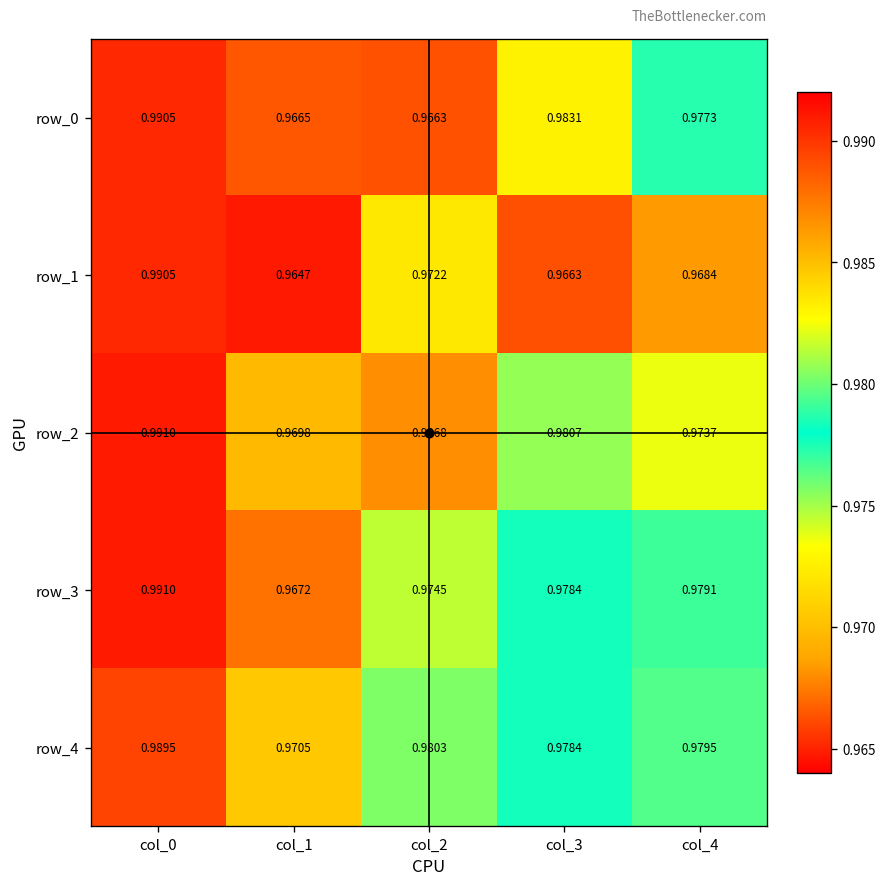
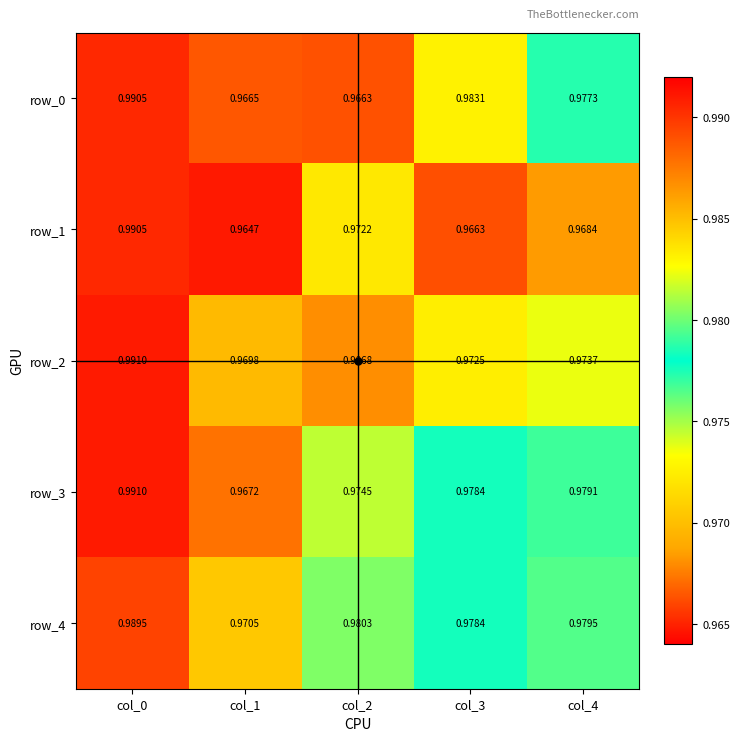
  {
    "row_0": {
      "col_0": 0.9905,
      "col_1": 0.9665,
      "col_2": 0.9663,
      "col_3": 0.9831,
      "col_4": 0.9773
    },
    "row_1": {
      "col_0": 0.9905,
      "col_1": 0.9647,
      "col_2": 0.9722,
      "col_3": 0.9663,
      "col_4": 0.9684
    },
    "row_2": {
      "col_0": 0.9910,
      "col_1": 0.9698,
-     "col_3": 0.9807,
+     "col_3": 0.9725,
      "col_4": 0.9737
    },
    "row_3": {
      "col_0": 0.9910,
      "col_1": 0.9672,
      "col_2": 0.9745,
      "col_3": 0.9784,
      "col_4": 0.9791
    },
    "row_4": {
      "col_0": 0.9895,
      "col_1": 0.9705,
      "col_2": 0.9803,
      "col_3": 0.9784,
      "col_4": 0.9795
    }
  }
